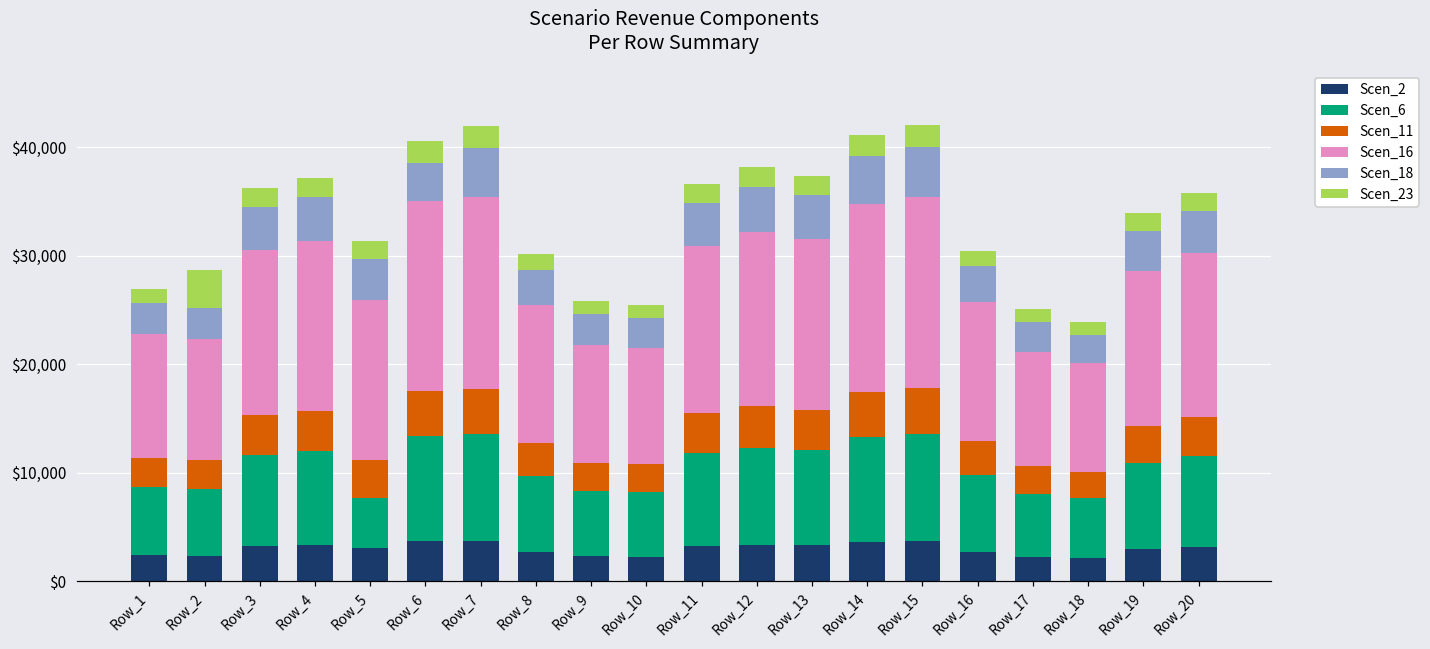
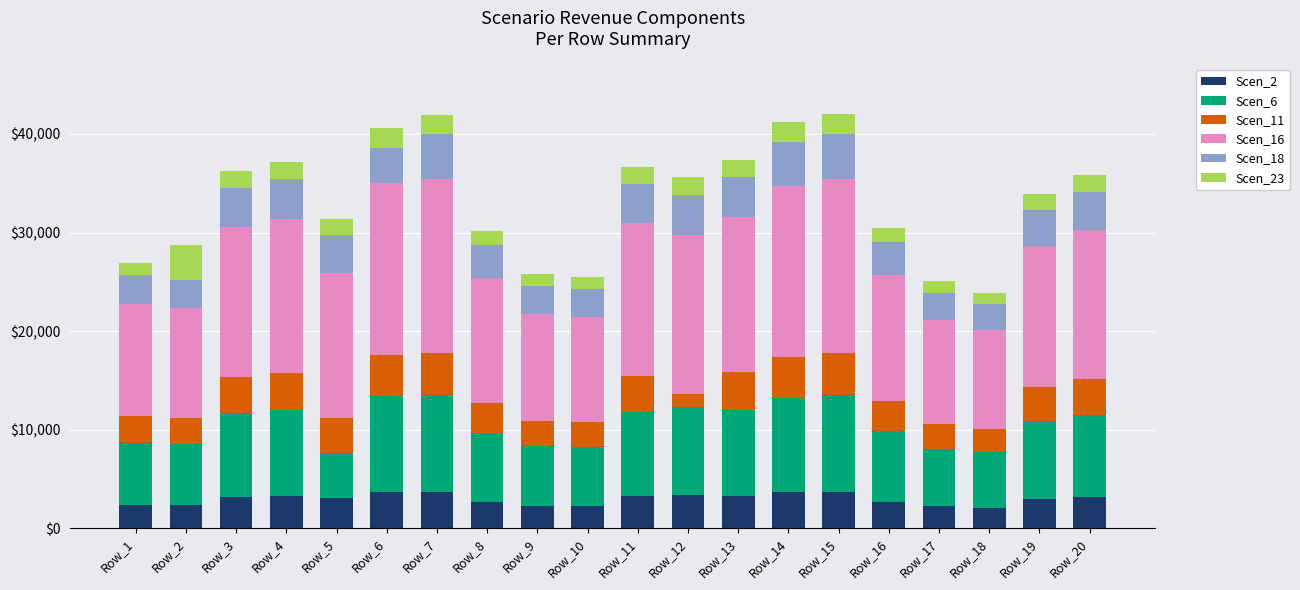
  {
    "Scen_2": {
      "Row_1": "$2,000",
      "Row_2": "$2,000",
      "Row_3": "$3,000",
      "Row_4": "$3,000",
      "Row_5": "$3,000",
      "Row_6": "$4,000",
      "Row_7": "$4,000",
      "Row_8": "$3,000",
      "Row_9": "$2,000",
      "Row_10": "$2,000",
      "Row_11": "$3,000",
      "Row_12": "$3,000",
      "Row_13": "$3,000",
      "Row_14": "$4,000",
      "Row_15": "$4,000",
      "Row_16": "$3,000",
      "Row_17": "$2,000",
      "Row_18": "$2,000",
      "Row_19": "$3,000",
      "Row_20": "$3,000"
    },
    "Scen_6": {
      "Row_1": "$6,000",
      "Row_2": "$6,000",
      "Row_3": "$8,000",
      "Row_4": "$9,000",
      "Row_5": "$5,000",
      "Row_6": "$10,000",
      "Row_7": "$10,000",
      "Row_8": "$7,000",
      "Row_9": "$6,000",
      "Row_10": "$6,000",
      "Row_11": "$9,000",
      "Row_12": "$9,000",
      "Row_13": "$9,000",
      "Row_14": "$10,000",
      "Row_15": "$10,000",
      "Row_16": "$7,000",
      "Row_17": "$6,000",
      "Row_18": "$6,000",
      "Row_19": "$8,000",
      "Row_20": "$8,000"
    },
    "Scen_11": {
      "Row_1": "$3,000",
      "Row_2": "$3,000",
      "Row_3": "$4,000",
      "Row_4": "$4,000",
      "Row_5": "$4,000",
      "Row_6": "$4,000",
      "Row_7": "$4,000",
      "Row_8": "$3,000",
      "Row_9": "$3,000",
      "Row_10": "$3,000",
      "Row_11": "$4,000",
-     "Row_12": "$4,000",
+     "Row_12": "$1,000",
      "Row_13": "$4,000",
      "Row_14": "$4,000",
      "Row_15": "$4,000",
      "Row_16": "$3,000",
      "Row_17": "$3,000",
      "Row_18": "$2,000",
      "Row_19": "$3,000",
      "Row_20": "$4,000"
    },
    "Scen_16": {
      "Row_1": "$11,000",
      "Row_2": "$11,000",
      "Row_3": "$15,000",
      "Row_4": "$16,000",
      "Row_5": "$15,000",
      "Row_6": "$18,000",
      "Row_7": "$18,000",
      "Row_8": "$13,000",
      "Row_9": "$11,000",
      "Row_10": "$11,000",
      "Row_11": "$15,000",
      "Row_12": "$16,000",
      "Row_13": "$16,000",
      "Row_14": "$17,000",
      "Row_15": "$18,000",
      "Row_16": "$13,000",
      "Row_17": "$11,000",
      "Row_18": "$10,000",
      "Row_19": "$14,000",
      "Row_20": "$15,000"
    },
    "Scen_18": {
      "Row_1": "$3,000",
      "Row_2": "$3,000",
      "Row_3": "$4,000",
      "Row_4": "$4,000",
      "Row_5": "$4,000",
      "Row_6": "$4,000",
      "Row_7": "$5,000",
      "Row_8": "$3,000",
      "Row_9": "$3,000",
      "Row_10": "$3,000",
      "Row_11": "$4,000",
      "Row_12": "$4,000",
      "Row_13": "$4,000",
      "Row_14": "$4,000",
      "Row_15": "$5,000",
      "Row_16": "$3,000",
      "Row_17": "$3,000",
      "Row_18": "$3,000",
      "Row_19": "$4,000",
      "Row_20": "$4,000"
    },
    "Scen_23": {
      "Row_1": "$1,000",
      "Row_2": "$4,000",
      "Row_3": "$2,000",
      "Row_4": "$2,000",
      "Row_5": "$2,000",
      "Row_6": "$2,000",
      "Row_7": "$2,000",
      "Row_8": "$1,000",
      "Row_9": "$1,000",
      "Row_10": "$1,000",
      "Row_11": "$2,000",
      "Row_12": "$2,000",
      "Row_13": "$2,000",
      "Row_14": "$2,000",
      "Row_15": "$2,000",
      "Row_16": "$1,000",
      "Row_17": "$1,000",
      "Row_18": "$1,000",
      "Row_19": "$2,000",
      "Row_20": "$2,000"
    }
  }
